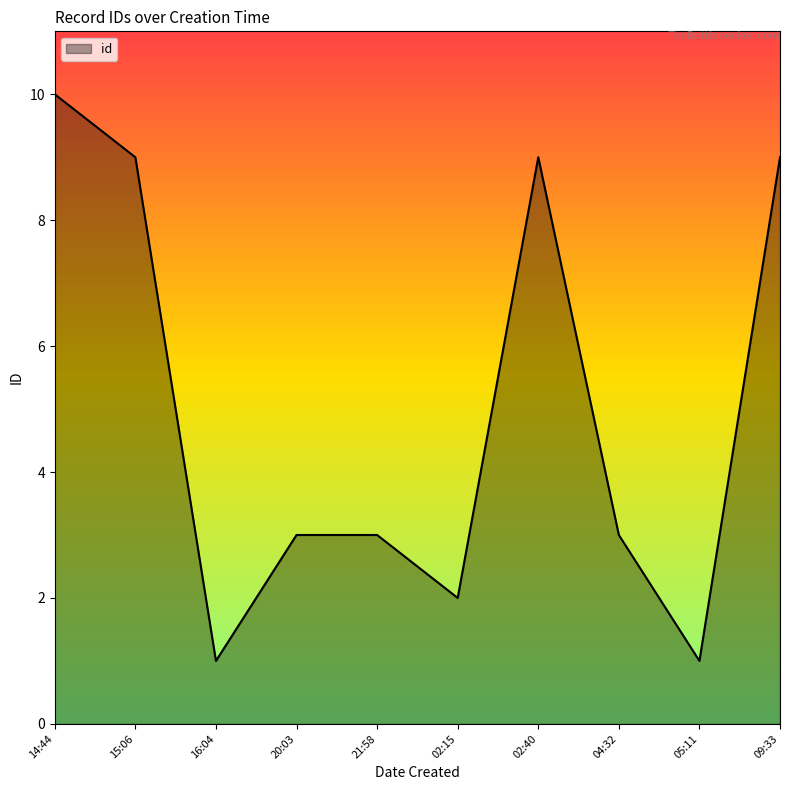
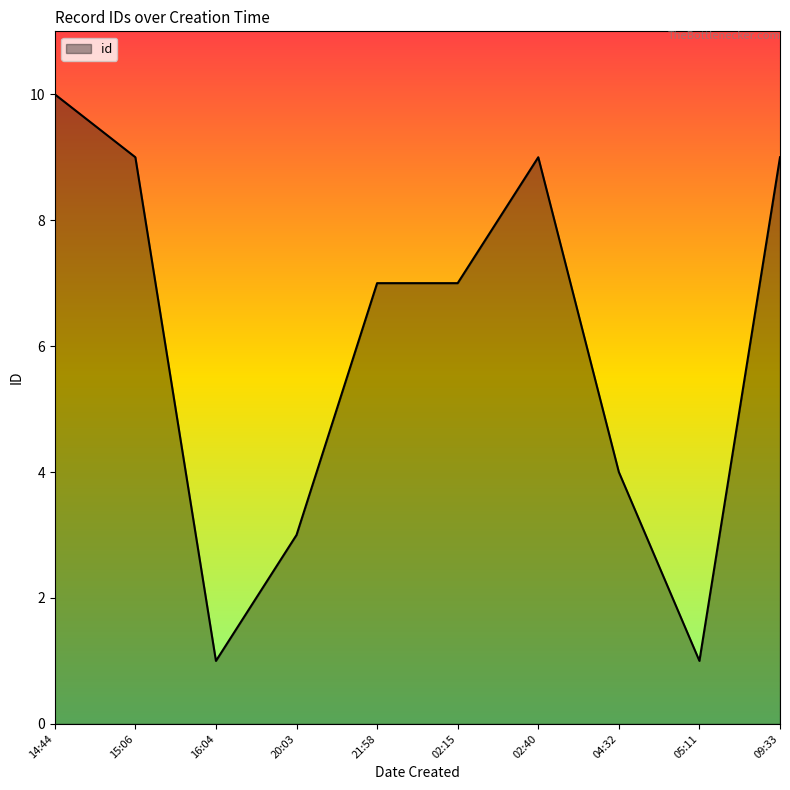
  {
    "14:44": 10,
    "15:06": 9,
    "16:04": 1,
    "20:03": 3,
-   "21:58": 3,
-   "02:15": 2,
+   "21:58": 7,
+   "02:15": 7,
    "02:40": 9,
-   "04:32": 3,
+   "04:32": 4,
    "05:11": 1,
    "09:33": 9
  }
